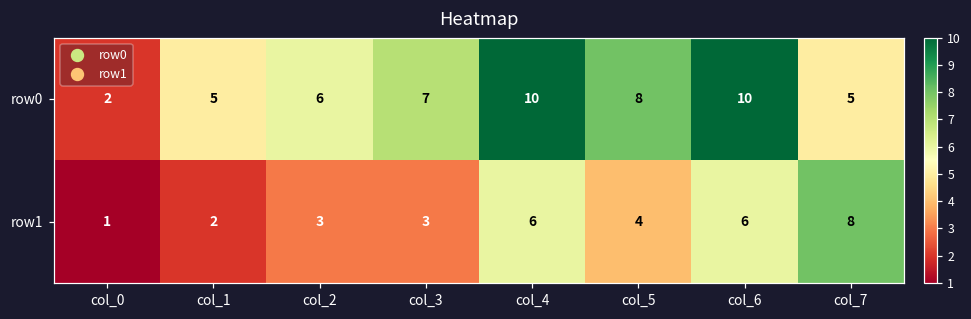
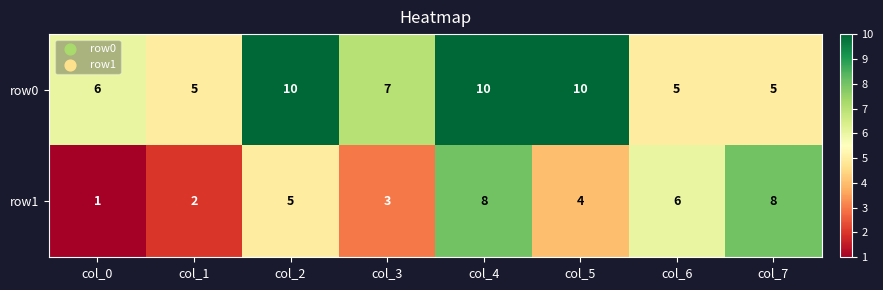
  {
    "row0": {
-     "col_0": 2,
+     "col_0": 6,
      "col_1": 5,
-     "col_2": 6,
+     "col_2": 10,
      "col_3": 7,
      "col_4": 10,
-     "col_5": 8,
-     "col_6": 10,
+     "col_5": 10,
+     "col_6": 5,
      "col_7": 5
    },
    "row1": {
      "col_0": 1,
      "col_1": 2,
-     "col_2": 3,
+     "col_2": 5,
      "col_3": 3,
-     "col_4": 6,
+     "col_4": 8,
      "col_5": 4,
      "col_6": 6,
      "col_7": 8
    }
  }
